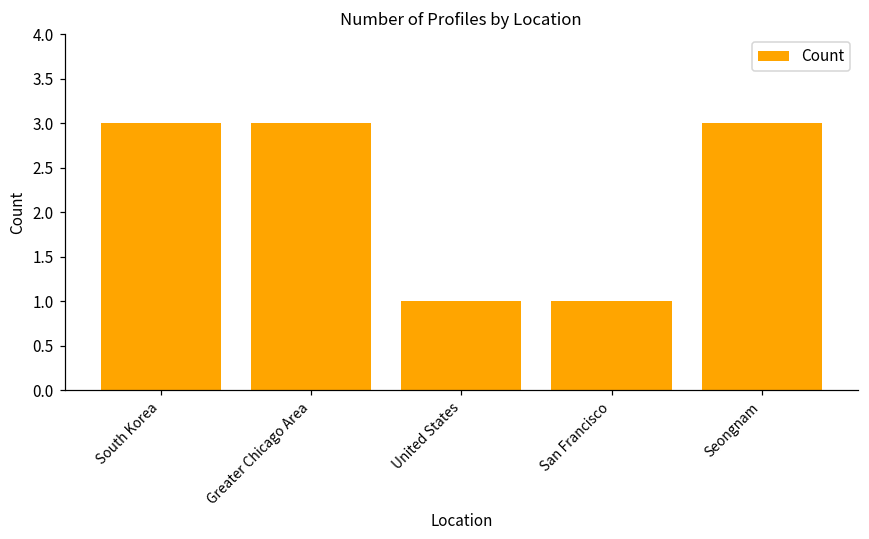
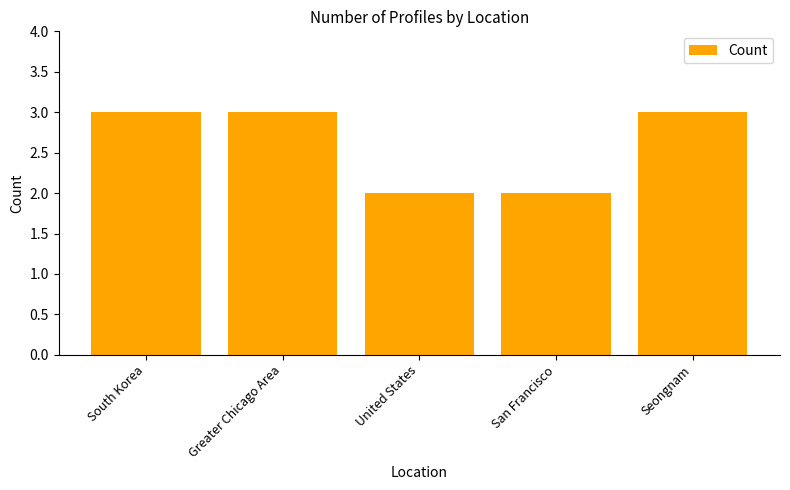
  {
    "South Korea": 3,
    "Greater Chicago Area": 3,
-   "United States": 1,
-   "San Francisco": 1,
+   "United States": 2,
+   "San Francisco": 2,
    "Seongnam": 3
  }
